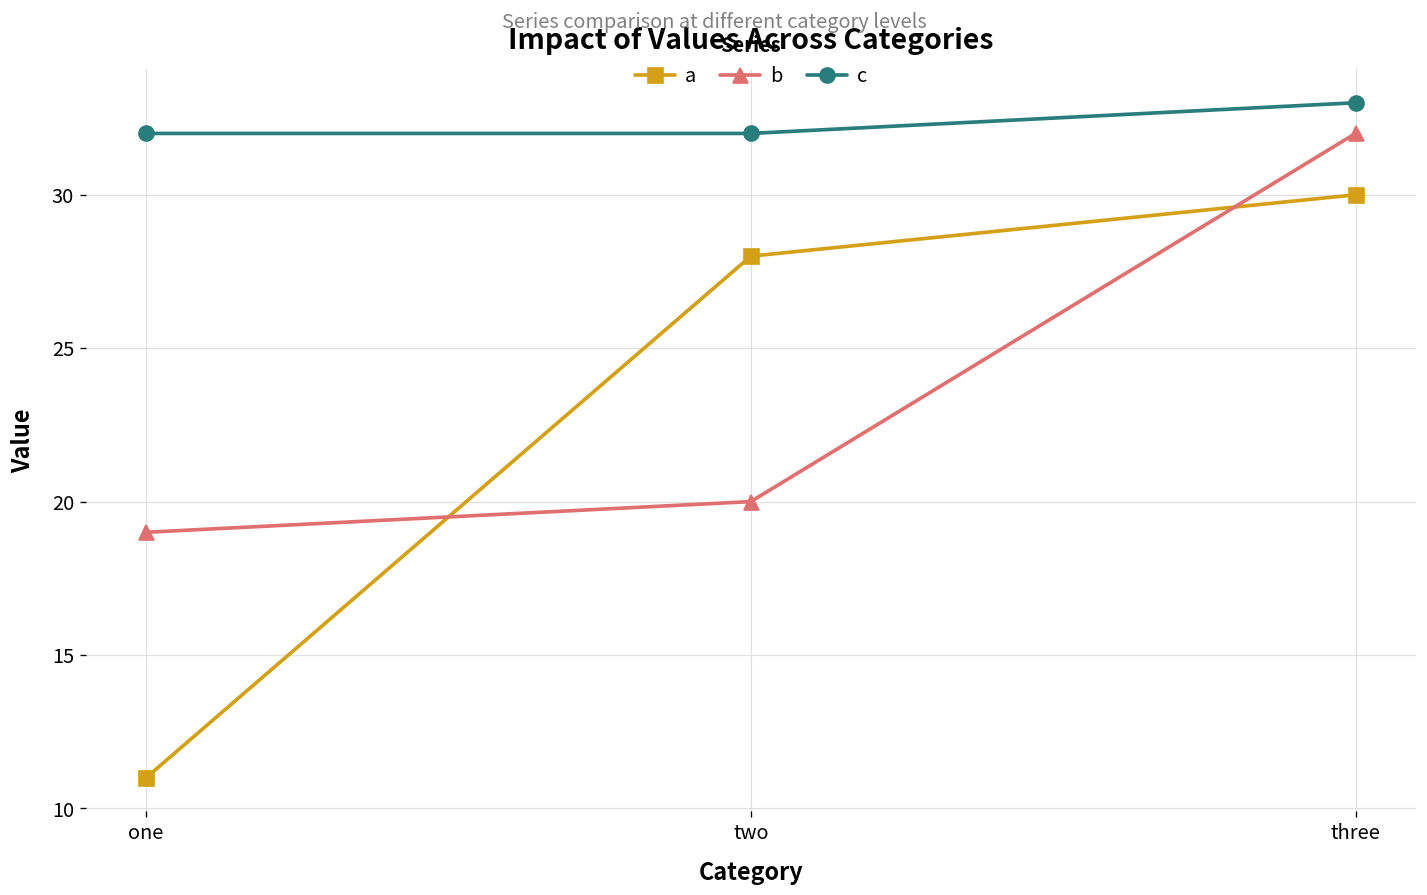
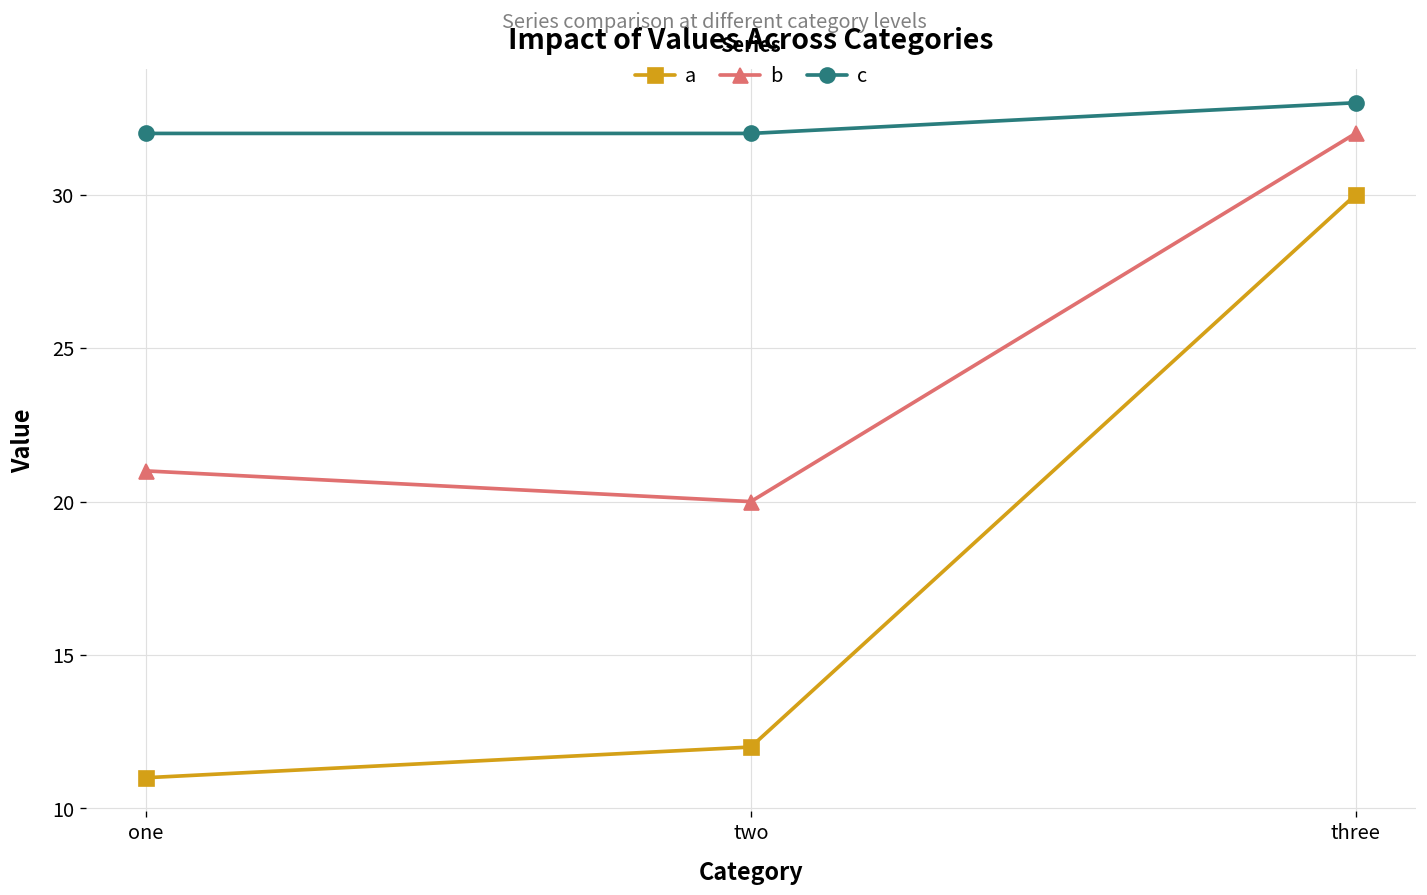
  {
    "a": {
      "one": 11,
-     "two": 28,
+     "two": 12,
      "three": 30
    },
    "b": {
-     "one": 19,
+     "one": 21,
      "two": 20,
      "three": 32
    },
    "c": {
      "one": 32,
      "two": 32,
      "three": 33
    }
  }
